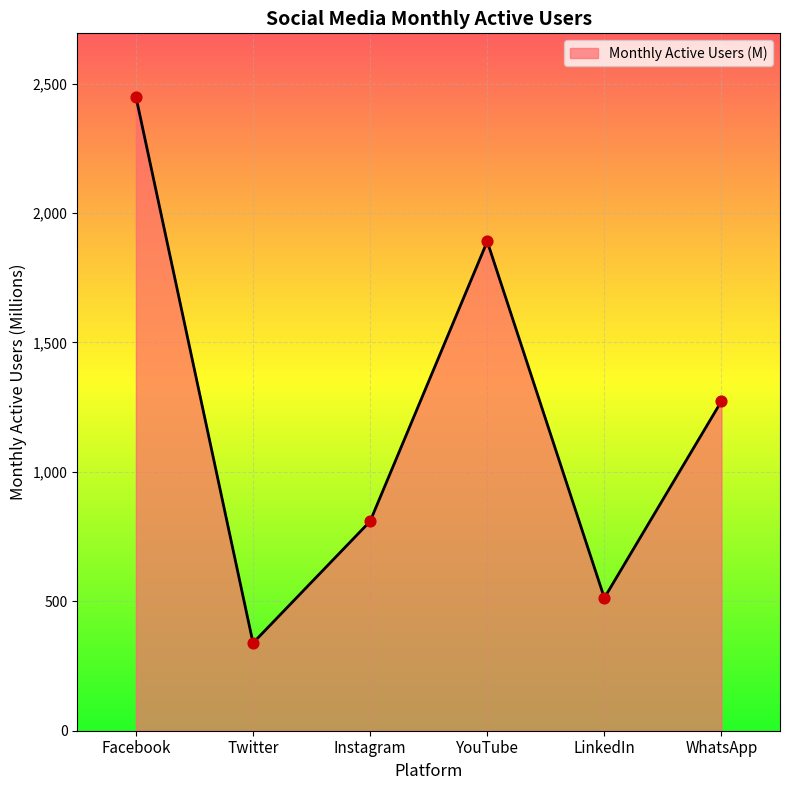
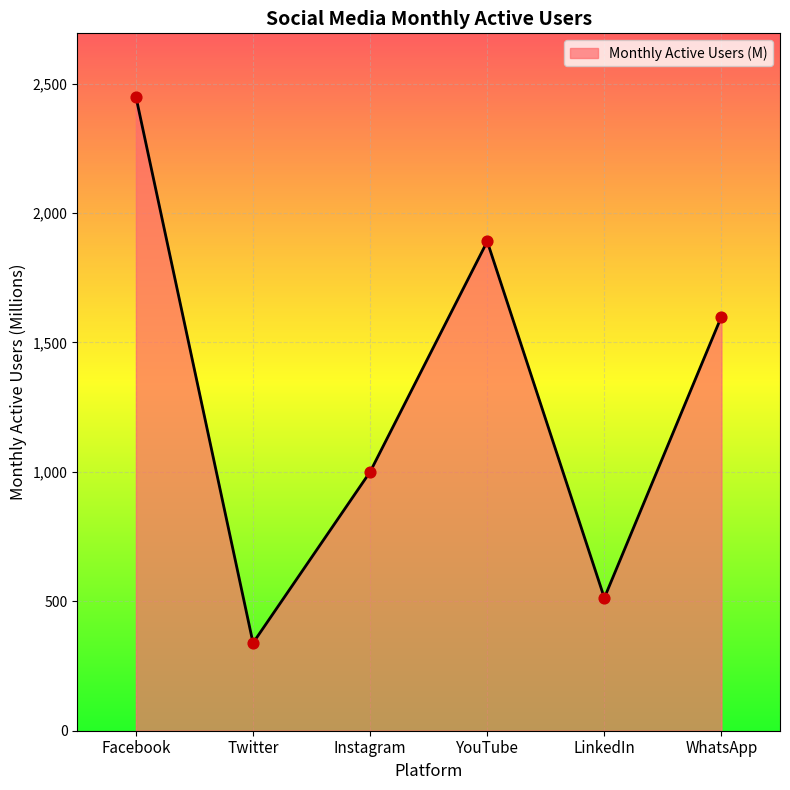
  {
    "Facebook": "2,450",
    "Twitter": "340",
-   "Instagram": "810",
+   "Instagram": "1,000",
    "YouTube": "1,890",
    "LinkedIn": "510",
-   "WhatsApp": "1,270"
+   "WhatsApp": "1,600"
  }
